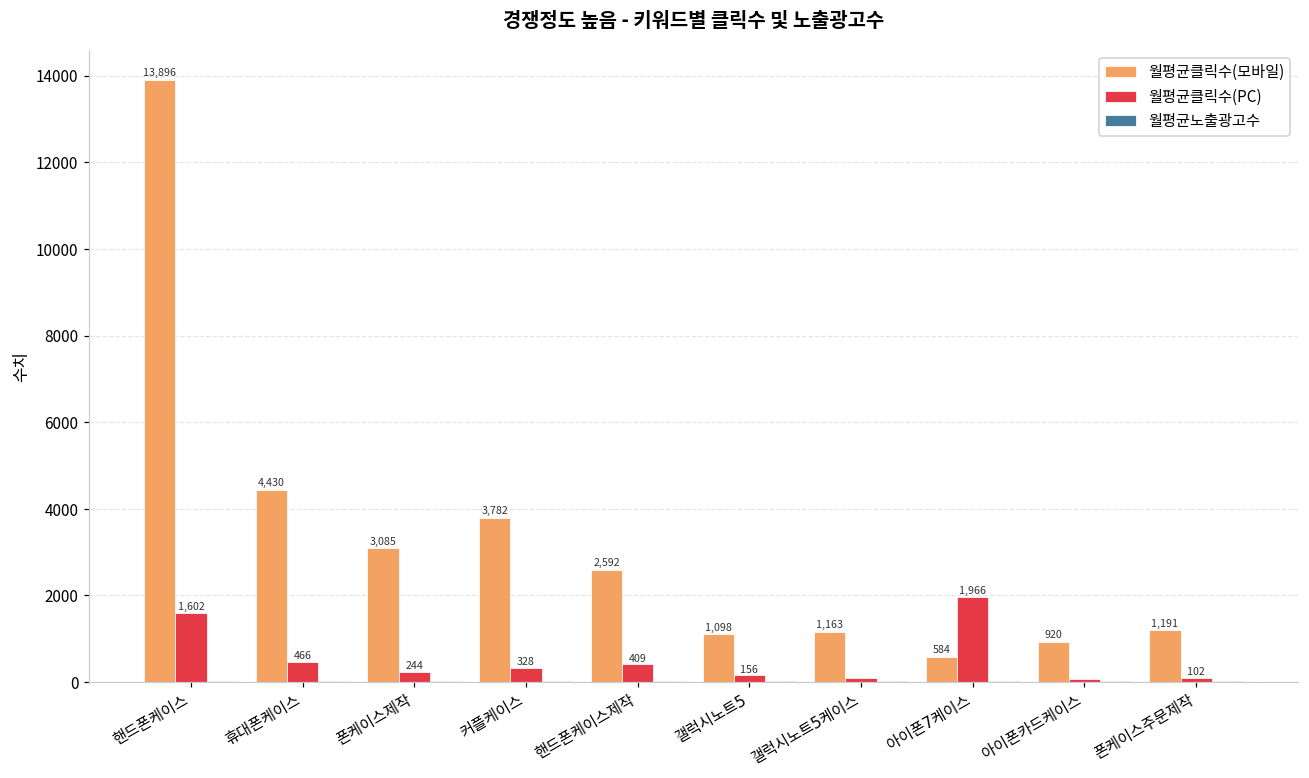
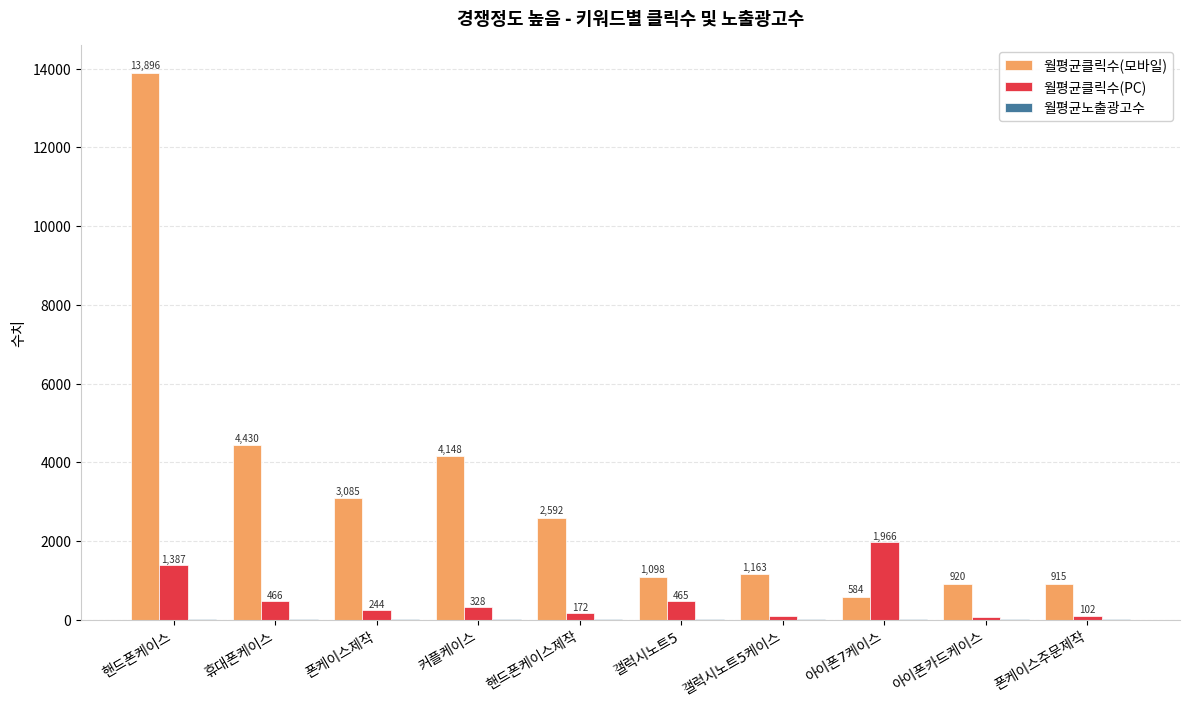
  {
    "월평균클릭수(모바일)": {
      "핸드폰케이스": "13,896",
      "휴대폰케이스": "4,430",
      "폰케이스제작": "3,085",
-     "커플케이스": "3,782",
+     "커플케이스": "4,148",
      "핸드폰케이스제작": "2,592",
      "갤럭시노트5": "1,098",
      "갤럭시노트5케이스": "1,163",
      "아이폰7케이스": "584",
      "아이폰카드케이스": "920",
-     "폰케이스주문제작": "1,191"
+     "폰케이스주문제작": "915"
    },
    "월평균클릭수(PC)": {
-     "핸드폰케이스": "1,602",
+     "핸드폰케이스": "1,387",
      "휴대폰케이스": "466",
      "폰케이스제작": "244",
      "커플케이스": "328",
-     "핸드폰케이스제작": "409",
-     "갤럭시노트5": "156",
+     "핸드폰케이스제작": "172",
+     "갤럭시노트5": "465",
      "아이폰7케이스": "1,966",
      "폰케이스주문제작": "102"
    }
  }
